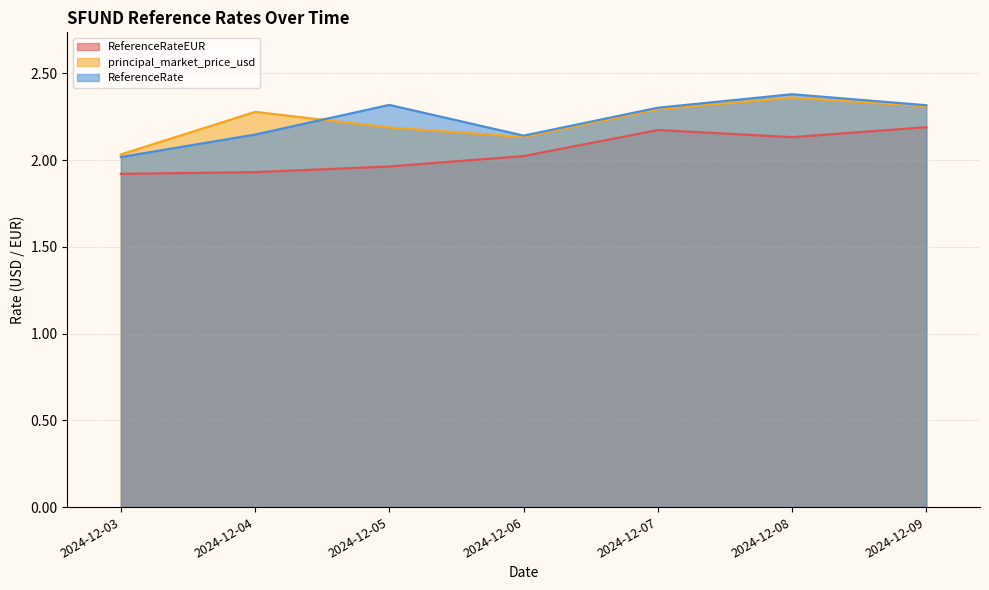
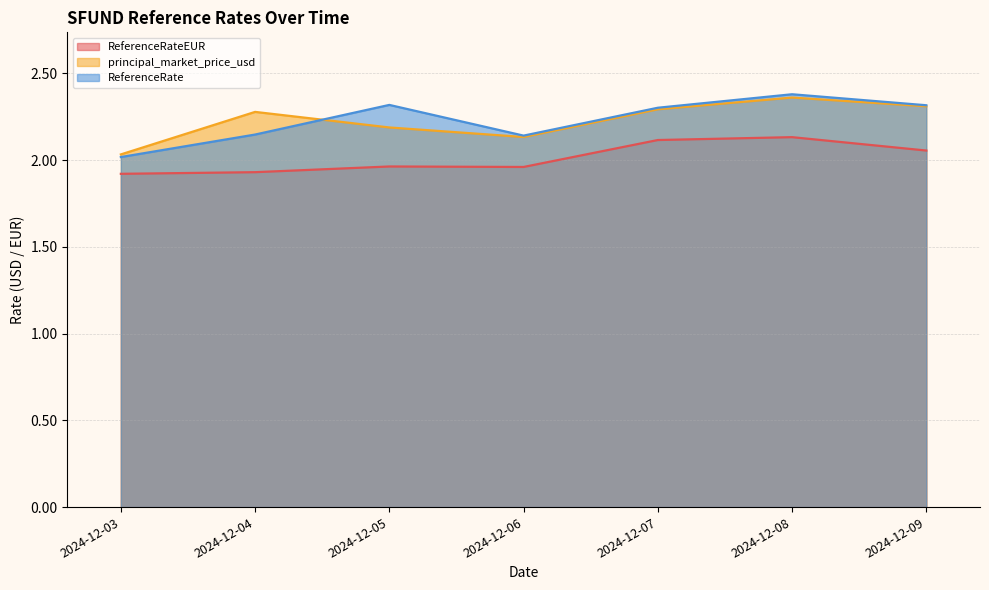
  {
    "ReferenceRateEUR": {
      "2024-12-03": 1.92,
      "2024-12-04": 1.93,
      "2024-12-05": 1.96,
-     "2024-12-06": 2.02,
-     "2024-12-07": 2.17,
+     "2024-12-06": 1.96,
+     "2024-12-07": 2.12,
      "2024-12-08": 2.13,
-     "2024-12-09": 2.19
+     "2024-12-09": 2.06
    },
    "principal_market_price_usd": {
      "2024-12-03": 2.03,
      "2024-12-04": 2.28,
      "2024-12-05": 2.19,
      "2024-12-08": 2.36
    },
    "ReferenceRate": {
      "2024-12-03": 2.02,
      "2024-12-04": 2.15,
      "2024-12-05": 2.32,
      "2024-12-08": 2.38
    }
  }
